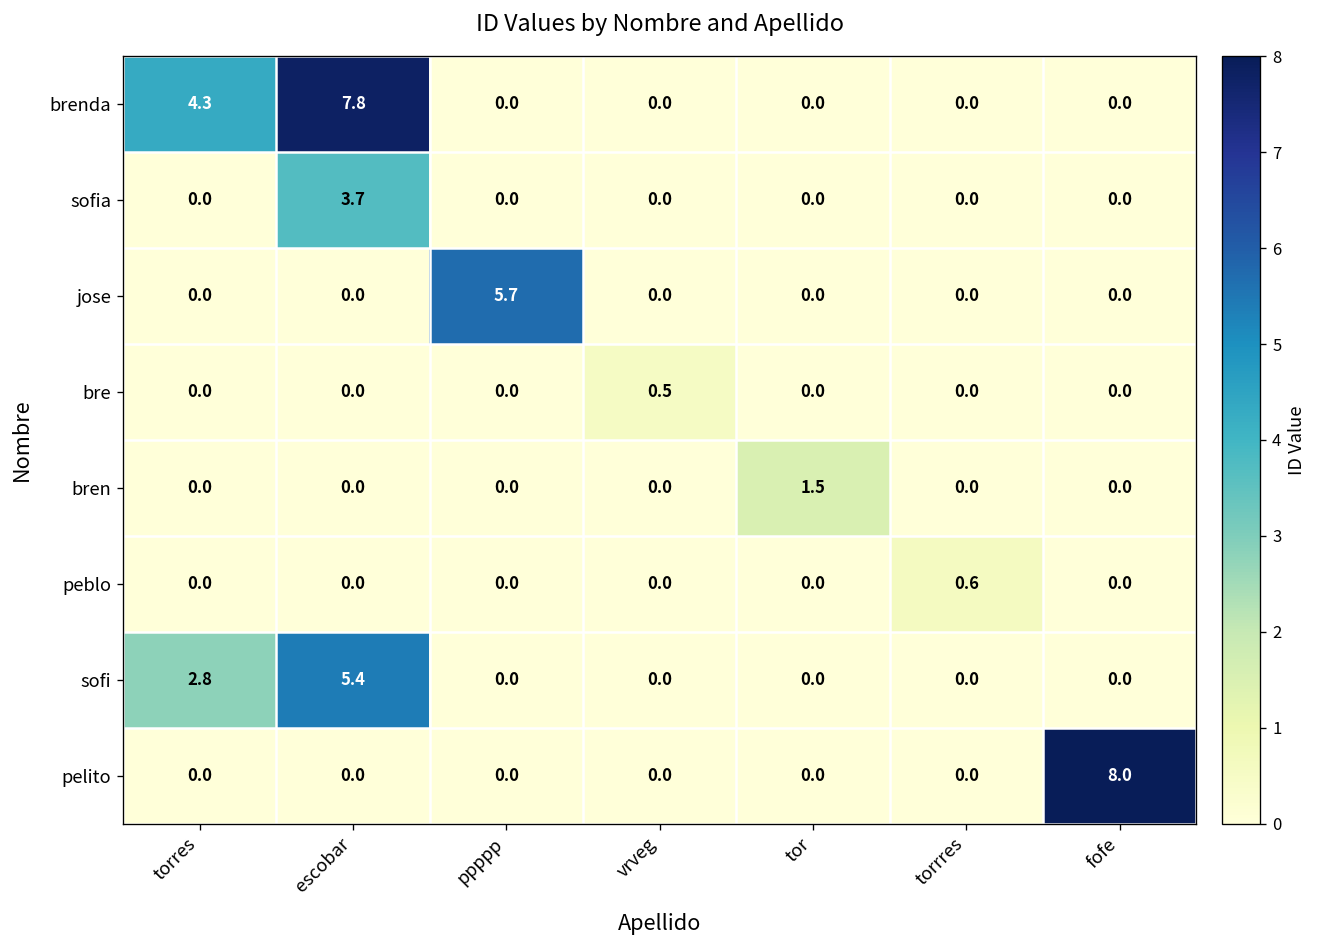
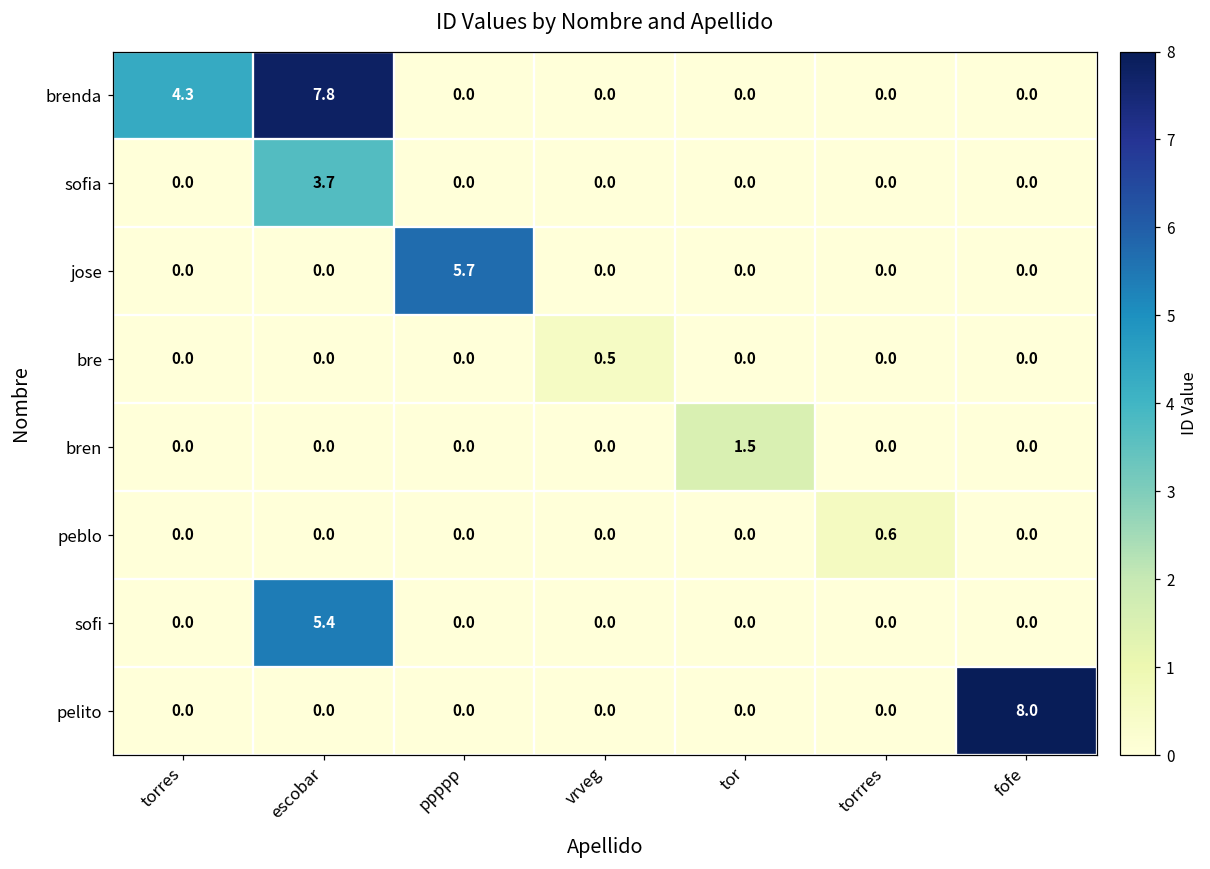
  {
    "brenda": {
      "torres": 4.3,
      "escobar": 7.8,
      "ppppp": 0.0,
      "vrveg": 0.0,
      "tor": 0.0,
      "torrres": 0.0,
      "fofe": 0.0
    },
    "sofia": {
      "torres": 0.0,
      "escobar": 3.7,
      "ppppp": 0.0,
      "vrveg": 0.0,
      "tor": 0.0,
      "torrres": 0.0,
      "fofe": 0.0
    },
    "jose": {
      "torres": 0.0,
      "escobar": 0.0,
      "ppppp": 5.7,
      "vrveg": 0.0,
      "tor": 0.0,
      "torrres": 0.0,
      "fofe": 0.0
    },
    "bre": {
      "torres": 0.0,
      "escobar": 0.0,
      "ppppp": 0.0,
      "vrveg": 0.5,
      "tor": 0.0,
      "torrres": 0.0,
      "fofe": 0.0
    },
    "bren": {
      "torres": 0.0,
      "escobar": 0.0,
      "ppppp": 0.0,
      "vrveg": 0.0,
      "tor": 1.5,
      "torrres": 0.0,
      "fofe": 0.0
    },
    "peblo": {
      "torres": 0.0,
      "escobar": 0.0,
      "ppppp": 0.0,
      "vrveg": 0.0,
      "tor": 0.0,
      "torrres": 0.6,
      "fofe": 0.0
    },
    "sofi": {
-     "torres": 2.8,
+     "torres": 0.0,
      "escobar": 5.4,
      "ppppp": 0.0,
      "vrveg": 0.0,
      "tor": 0.0,
      "torrres": 0.0,
      "fofe": 0.0
    },
    "pelito": {
      "torres": 0.0,
      "escobar": 0.0,
      "ppppp": 0.0,
      "vrveg": 0.0,
      "tor": 0.0,
      "torrres": 0.0,
      "fofe": 8.0
    }
  }
